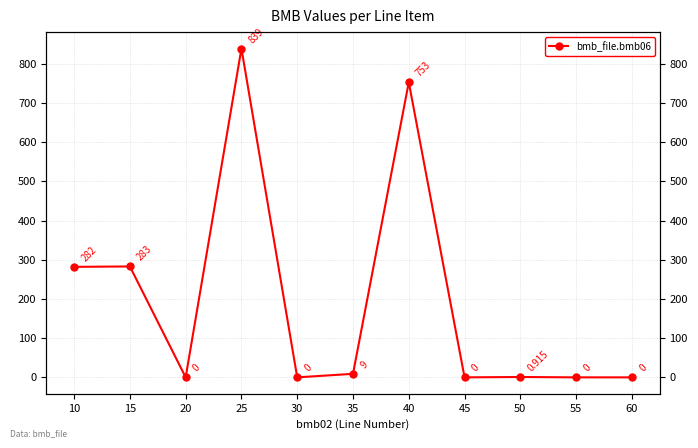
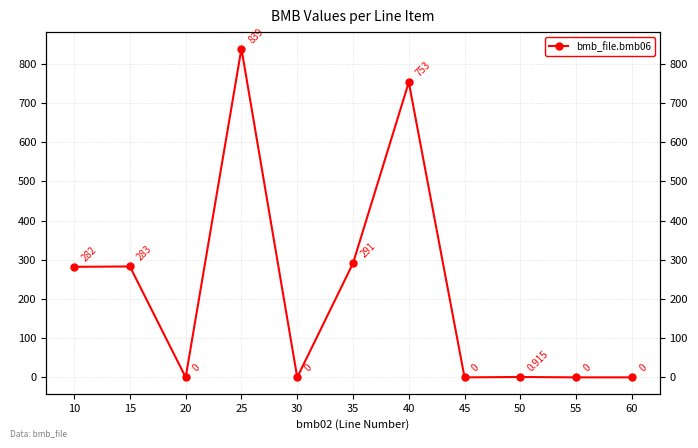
  {
    "10": 282,
    "15": 283,
    "20": 0,
    "25": 839,
    "30": 0,
-   "35": 9,
+   "35": 291,
    "40": 753,
    "45": 0,
    "50": 0.915,
    "55": 0,
    "60": 0
  }
